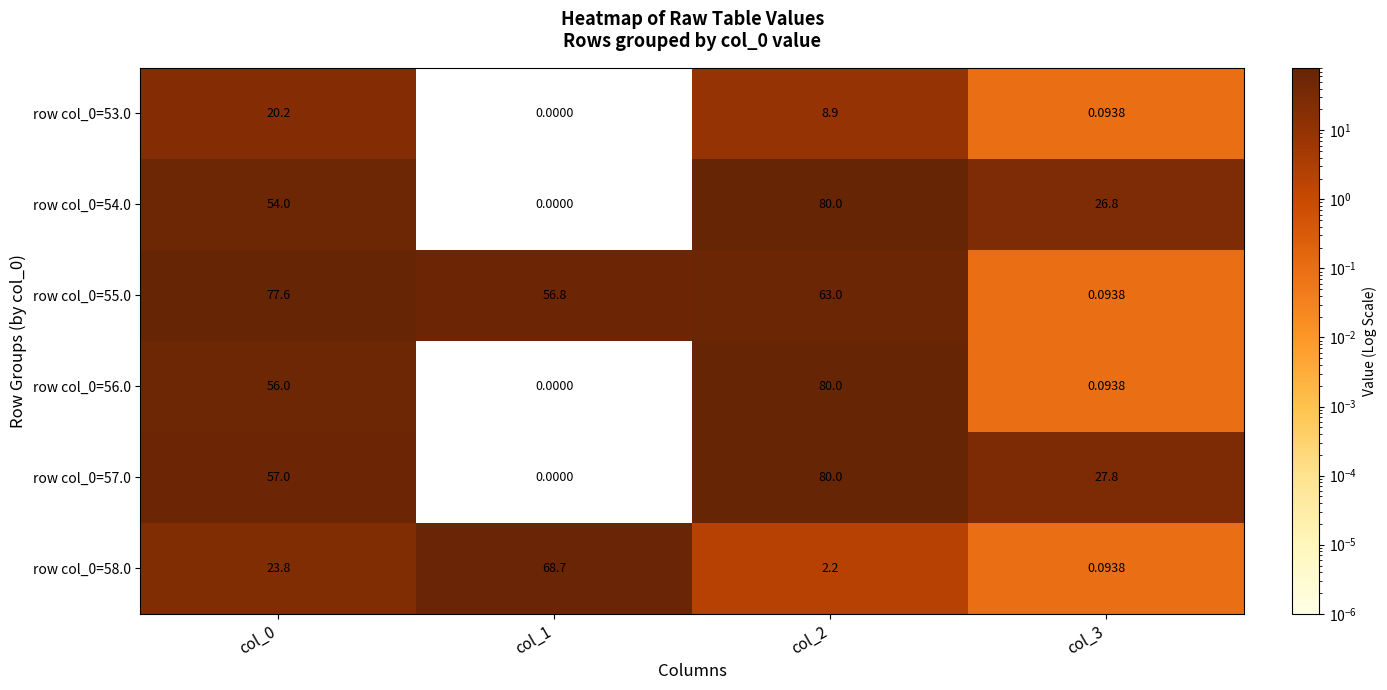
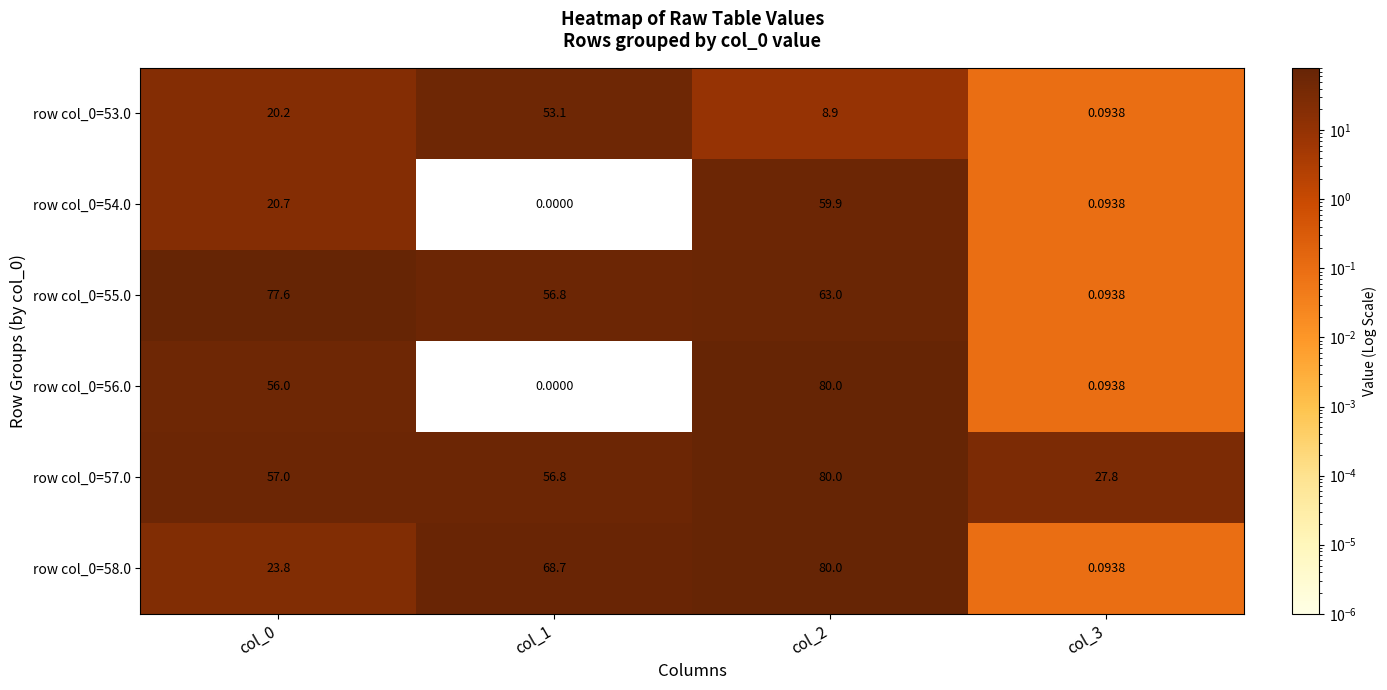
  {
    "row col_0=53.0": {
      "col_0": 20.2,
-     "col_1": 0.0000,
+     "col_1": 53.1,
      "col_2": 8.9,
      "col_3": 0.0938
    },
    "row col_0=54.0": {
-     "col_0": 54.0,
+     "col_0": 20.7,
      "col_1": 0.0000,
-     "col_2": 80.0,
-     "col_3": 26.8
+     "col_2": 59.9,
+     "col_3": 0.0938
    },
    "row col_0=55.0": {
      "col_0": 77.6,
      "col_1": 56.8,
      "col_2": 63.0,
      "col_3": 0.0938
    },
    "row col_0=56.0": {
      "col_0": 56.0,
      "col_1": 0.0000,
      "col_2": 80.0,
      "col_3": 0.0938
    },
    "row col_0=57.0": {
      "col_0": 57.0,
-     "col_1": 0.0000,
+     "col_1": 56.8,
      "col_2": 80.0,
      "col_3": 27.8
    },
    "row col_0=58.0": {
      "col_0": 23.8,
      "col_1": 68.7,
-     "col_2": 2.2,
+     "col_2": 80.0,
      "col_3": 0.0938
    }
  }
